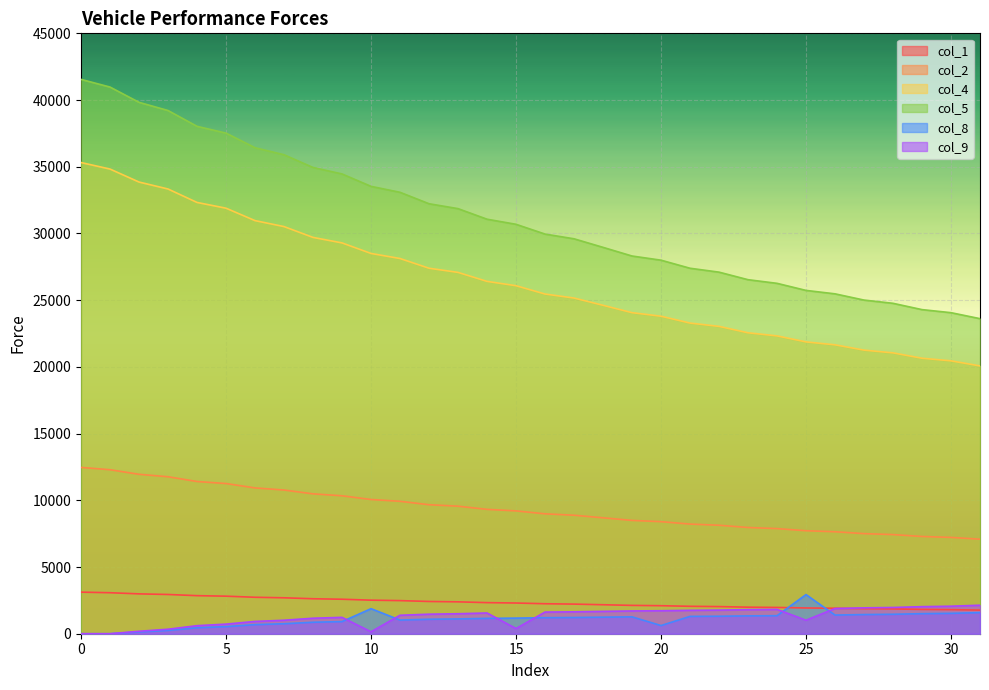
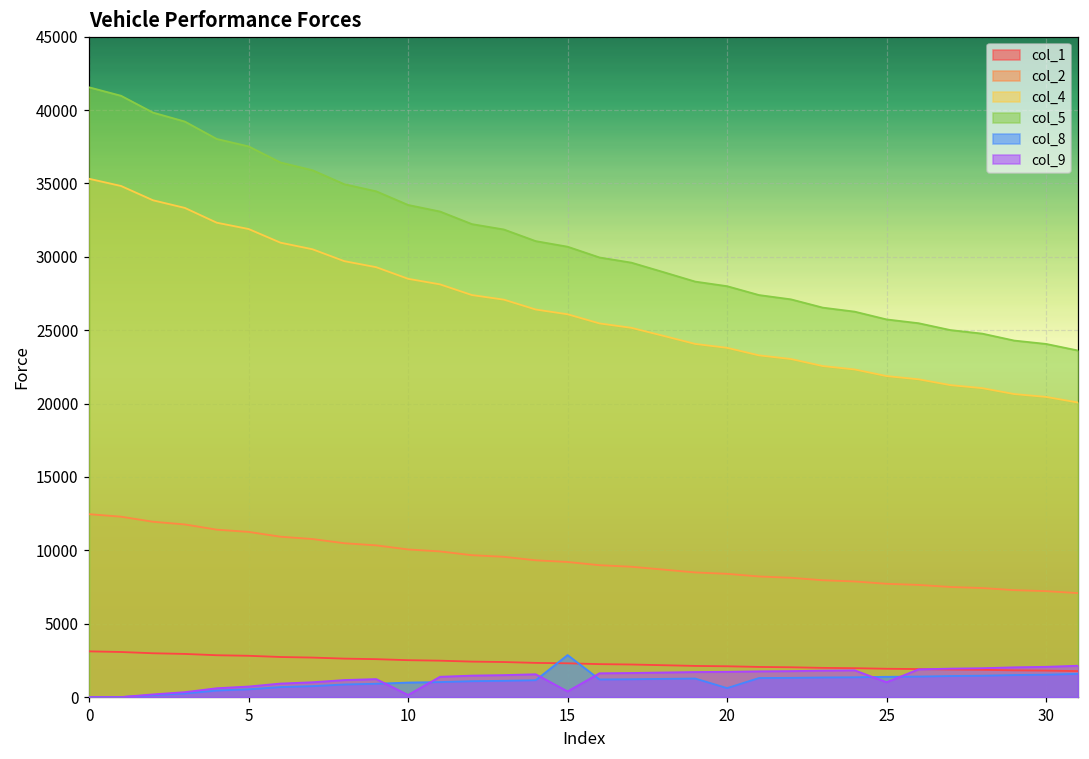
  {
    "col_5": {
      "0": 41500,
      "5": 37500,
      "10": 33500,
      "15": 30700,
      "20": 28000,
      "25": 25700,
      "30": 24100
    },
    "col_8": {
-     "10": 1900,
-     "15": 1200,
+     "10": 1000,
+     "15": 2900,
      "20": 600,
-     "25": 2900,
+     "25": 1400,
      "30": 1500
    },
    "col_9": {
      "10": 100,
      "15": 400,
      "20": 1700,
      "25": 1000,
      "30": 2100
    }
  }
